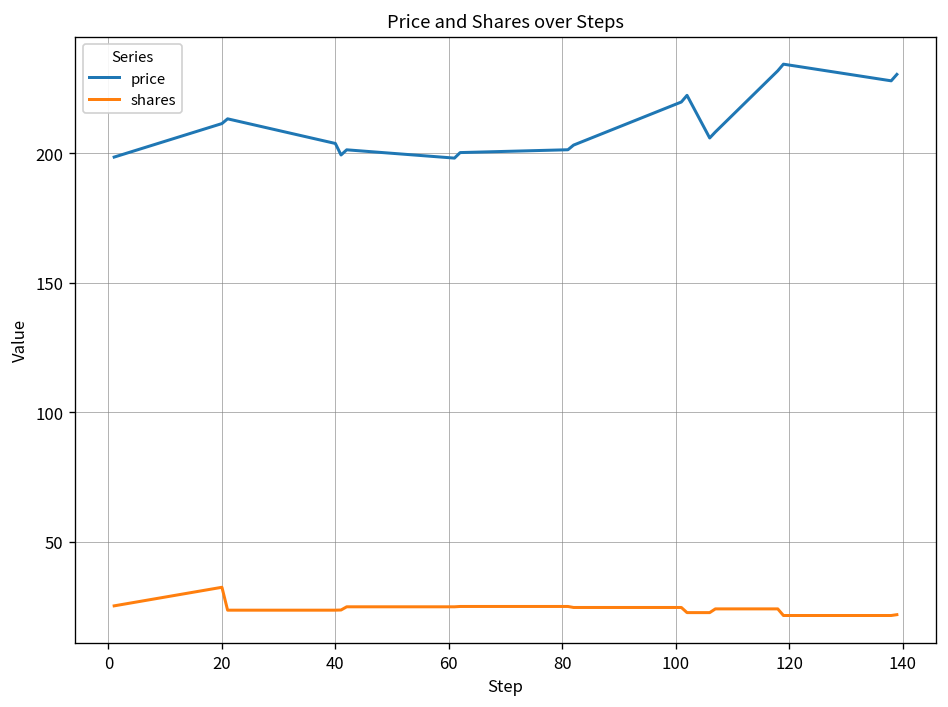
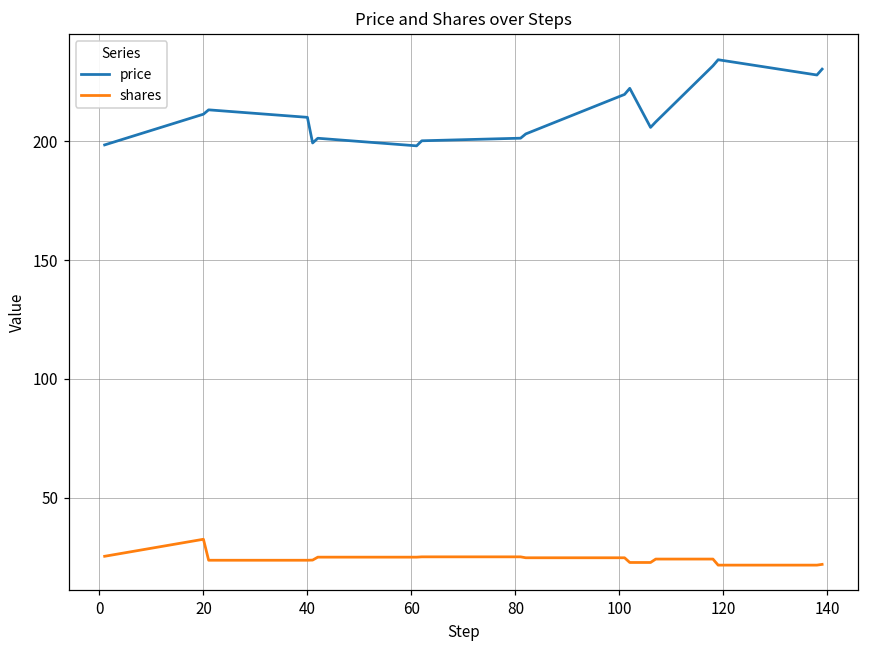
  {
    "price": {
      "20": 211,
-     "40": 204
+     "40": 210
    },
    "shares": {
      "20": 32,
      "40": 24
    }
  }
